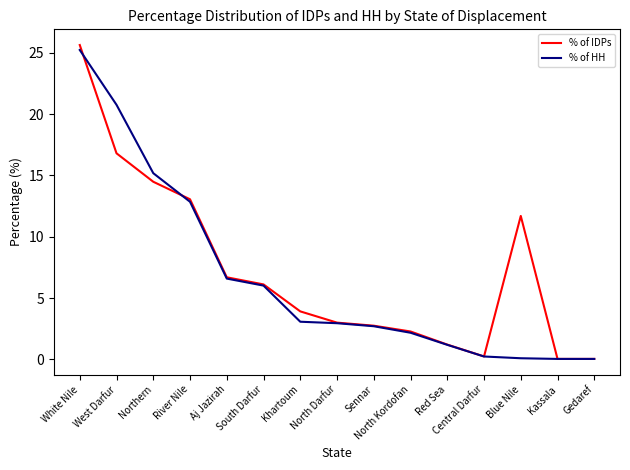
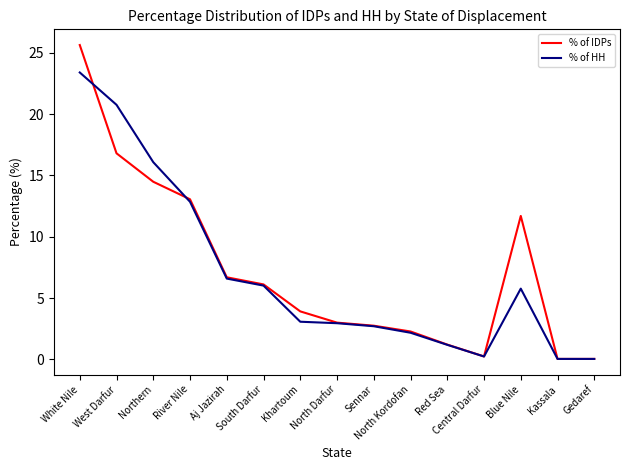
  {
    "% of IDPs": {
      "White Nile": 25.6,
      "West Darfur": 16.8,
      "Northern": 14.5,
      "Khartoum": 3.9,
      "Blue Nile": 11.7
    },
    "% of HH": {
-     "White Nile": 25.2,
+     "White Nile": 23.4,
      "West Darfur": 20.7,
-     "Northern": 15.2,
+     "Northern": 16.1,
      "Khartoum": 3.1,
-     "Blue Nile": 0.1
+     "Blue Nile": 5.8
    }
  }
